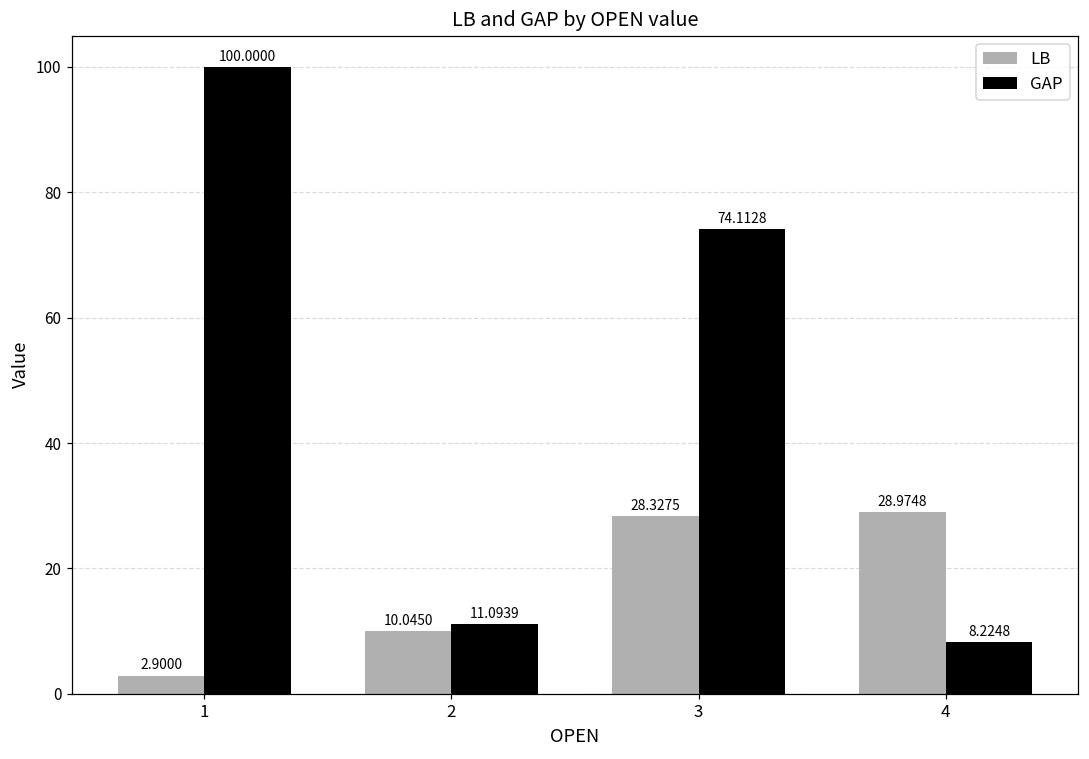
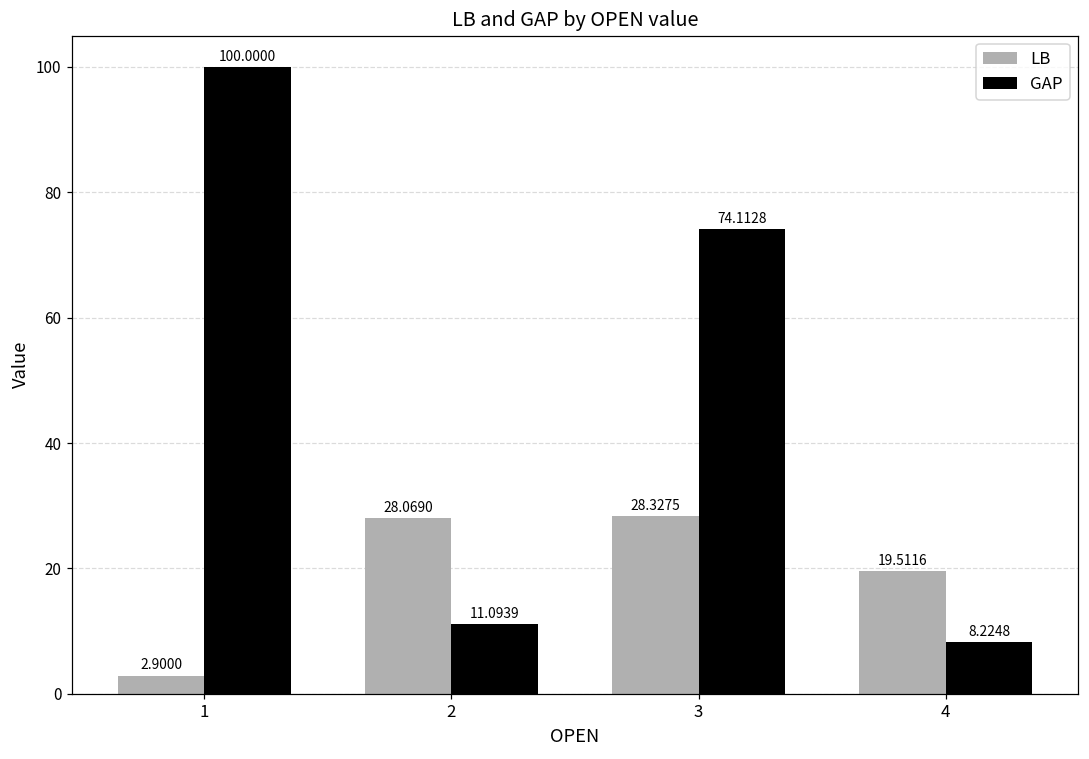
  {
    "LB": {
      "1": 2.9000,
-     "2": 10.0450,
+     "2": 28.0690,
      "3": 28.3275,
-     "4": 28.9748
+     "4": 19.5116
    },
    "GAP": {
      "1": 100.0000,
      "2": 11.0939,
      "3": 74.1128,
      "4": 8.2248
    }
  }
